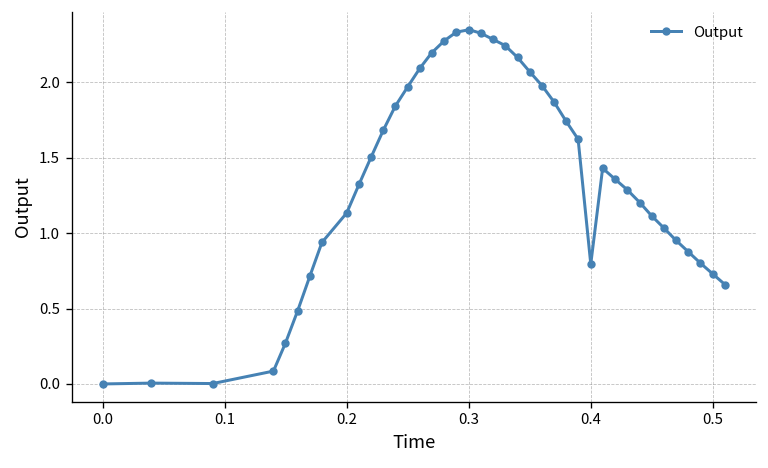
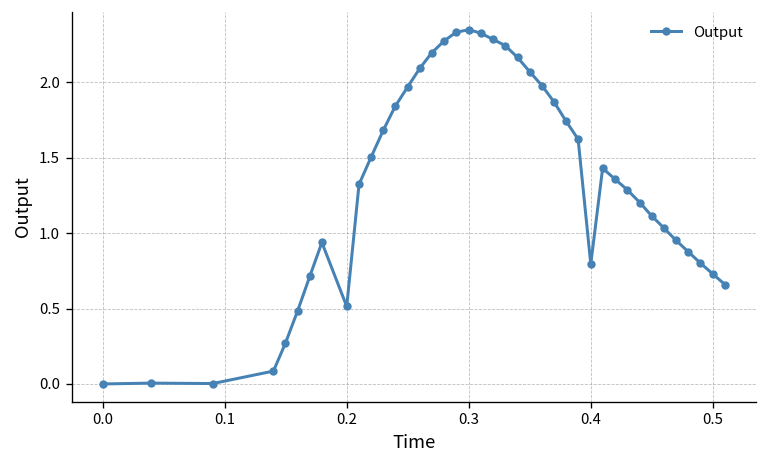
  {
    "0.0": 0.00,
-   "0.2": 1.13,
+   "0.2": 0.51,
    "0.4": 0.80,
    "0.5": 0.73
  }
